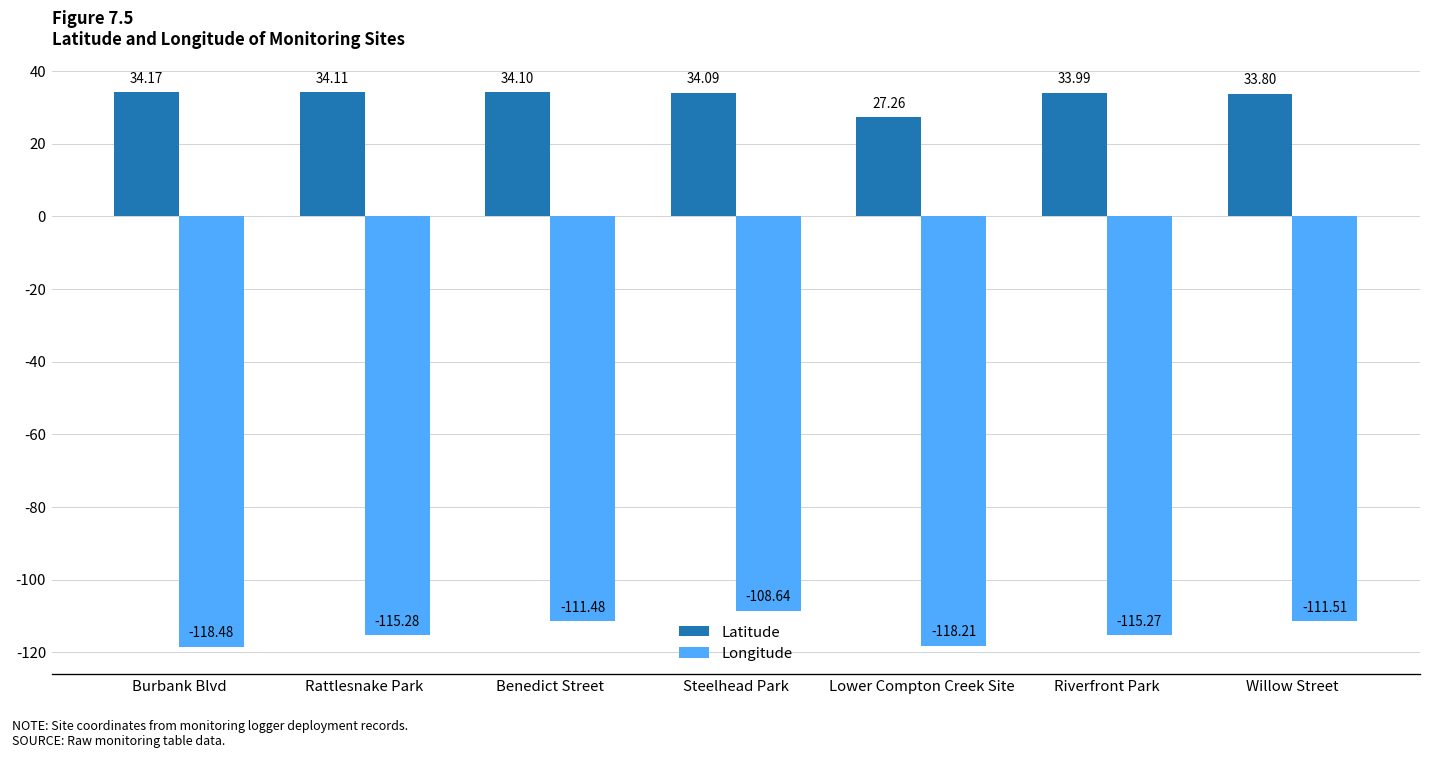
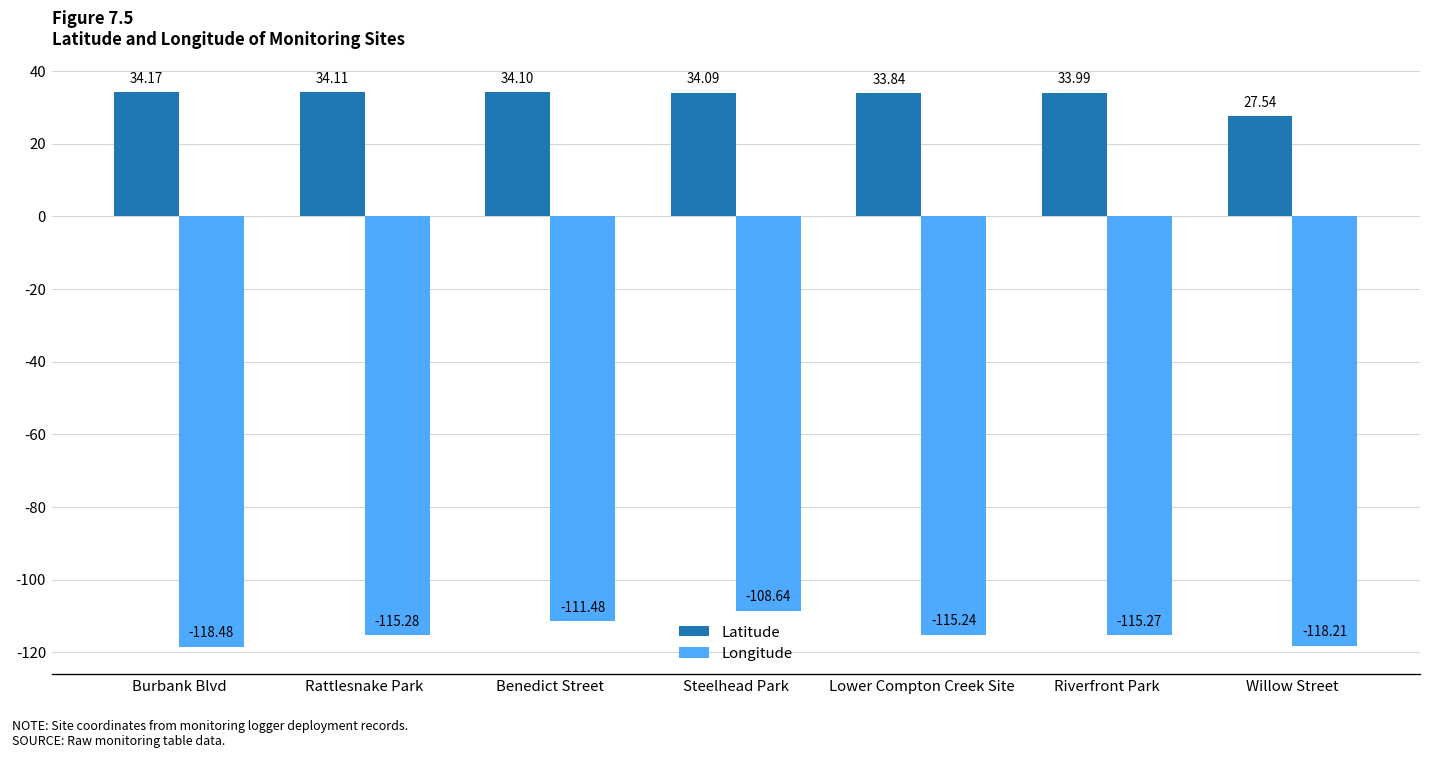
  {
    "Latitude": {
      "Burbank Blvd": 34.17,
      "Rattlesnake Park": 34.11,
      "Benedict Street": 34.10,
      "Steelhead Park": 34.09,
-     "Lower Compton Creek Site": 27.26,
+     "Lower Compton Creek Site": 33.84,
      "Riverfront Park": 33.99,
-     "Willow Street": 33.80
+     "Willow Street": 27.54
    },
    "Longitude": {
      "Burbank Blvd": -118.48,
      "Rattlesnake Park": -115.28,
      "Benedict Street": -111.48,
      "Steelhead Park": -108.64,
-     "Lower Compton Creek Site": -118.21,
+     "Lower Compton Creek Site": -115.24,
      "Riverfront Park": -115.27,
-     "Willow Street": -111.51
+     "Willow Street": -118.21
    }
  }
